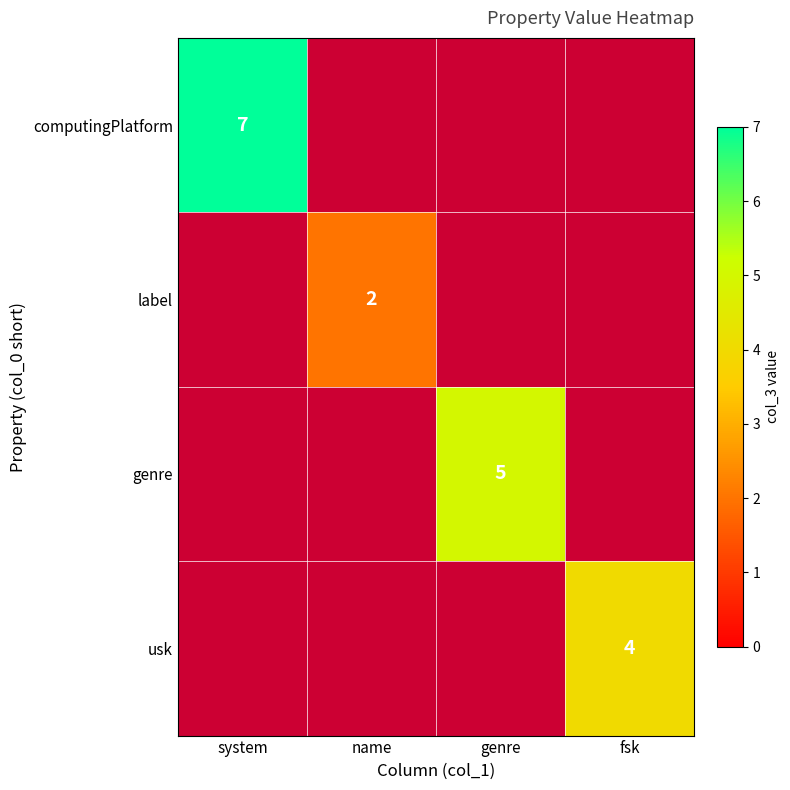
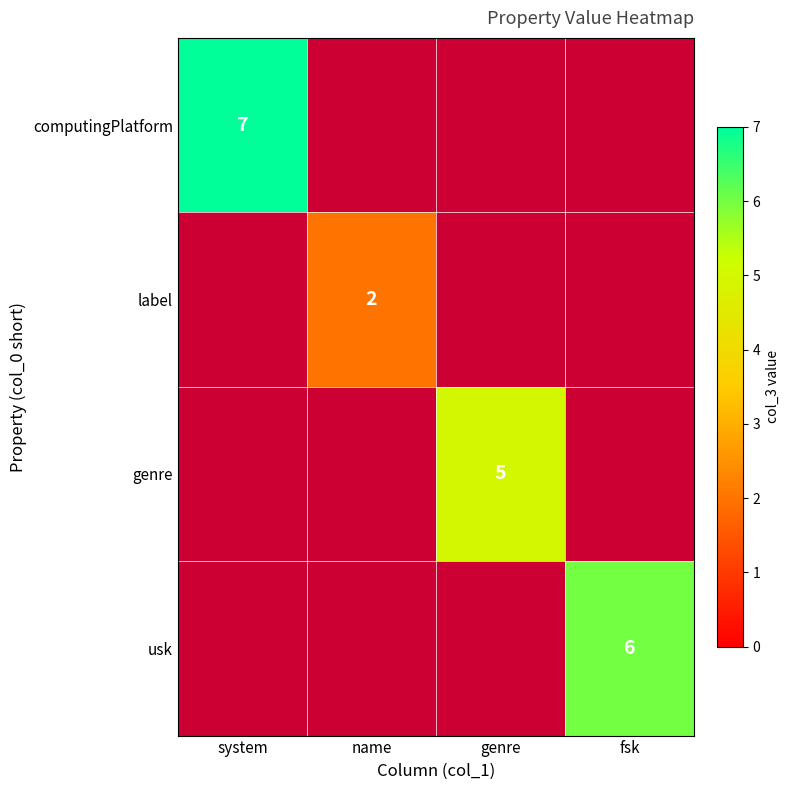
  {
    "computingPlatform": {
      "system": 7
    },
    "label": {
      "name": 2
    },
    "genre": {
      "genre": 5
    },
    "usk": {
-     "fsk": 4
+     "fsk": 6
    }
  }
